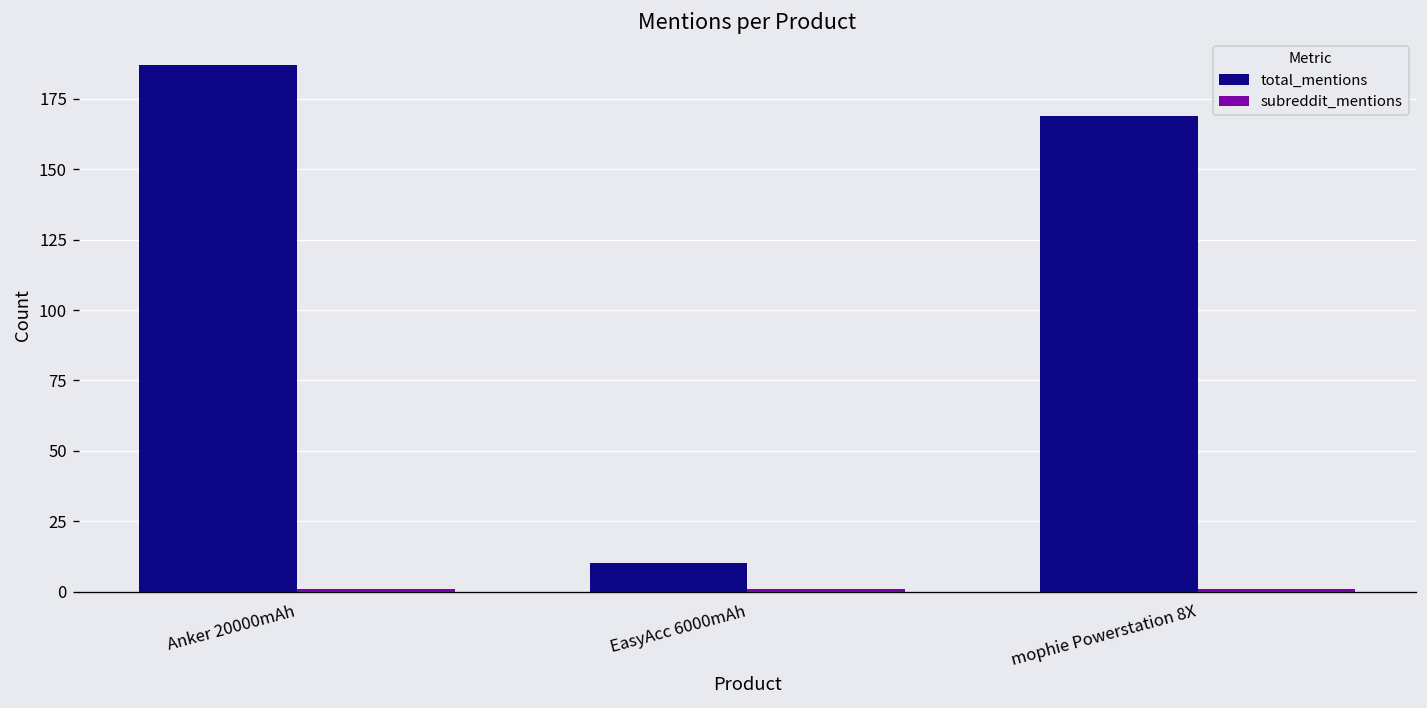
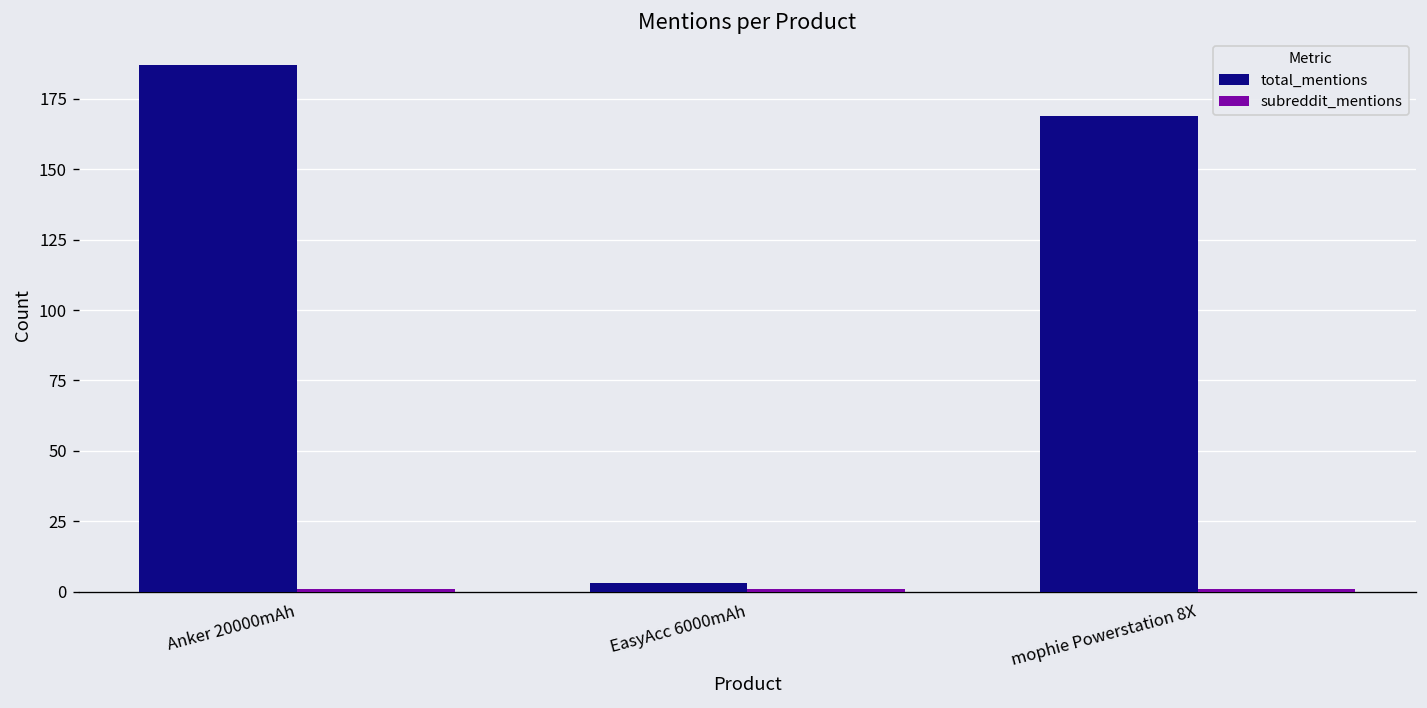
  {
    "total_mentions": {
      "Anker 20000mAh": 187,
-     "EasyAcc 6000mAh": 10,
+     "EasyAcc 6000mAh": 3,
      "mophie Powerstation 8X": 169
    }
  }
